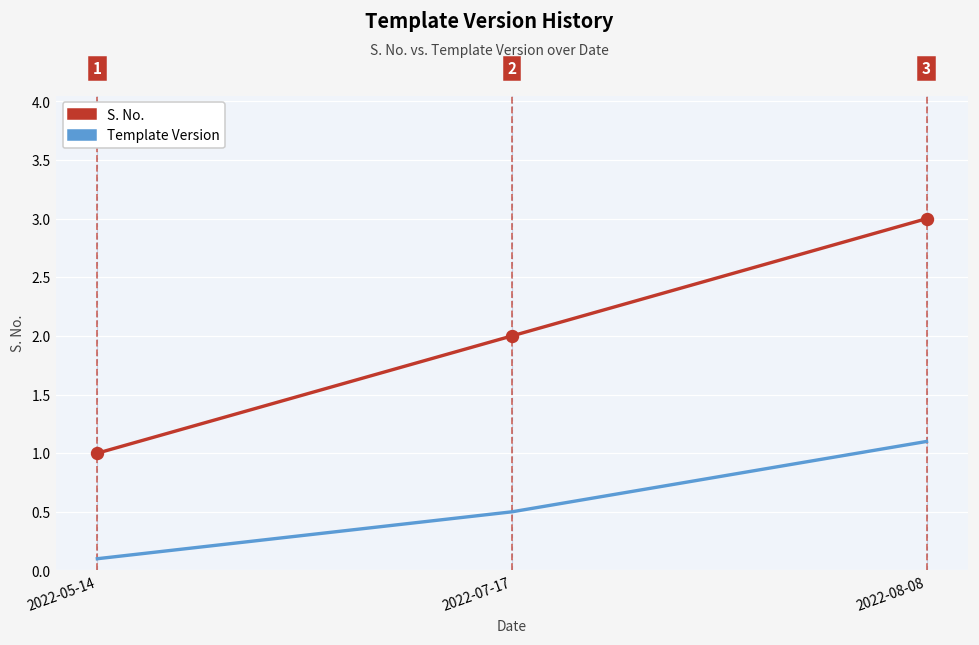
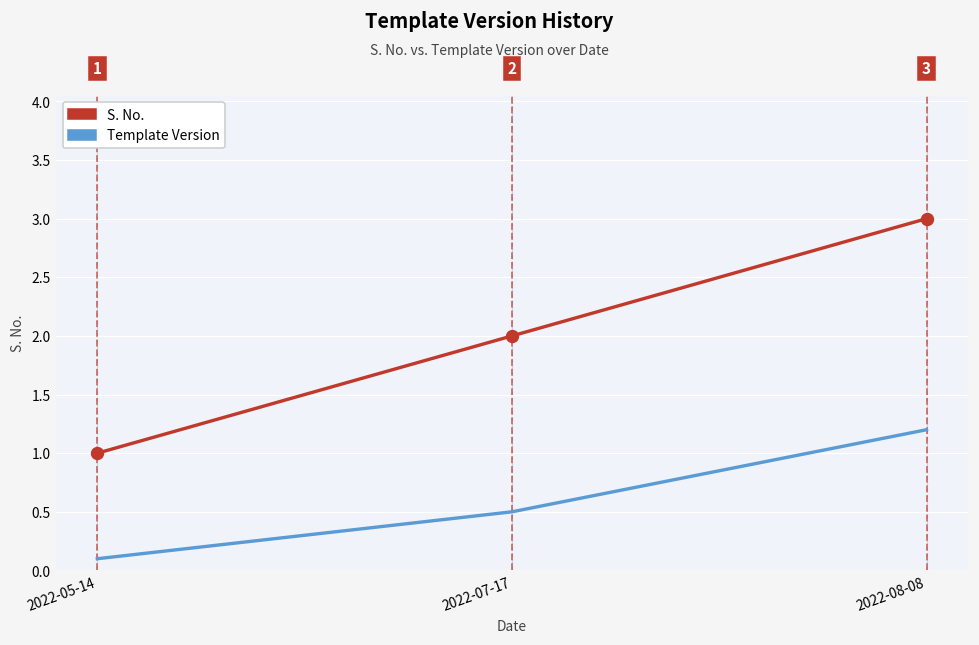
  {
    "Template Version": {
      "2022-05-14": 0.1,
      "2022-07-17": 0.5,
-     "2022-08-08": 1.1
+     "2022-08-08": 1.2
    }
  }
